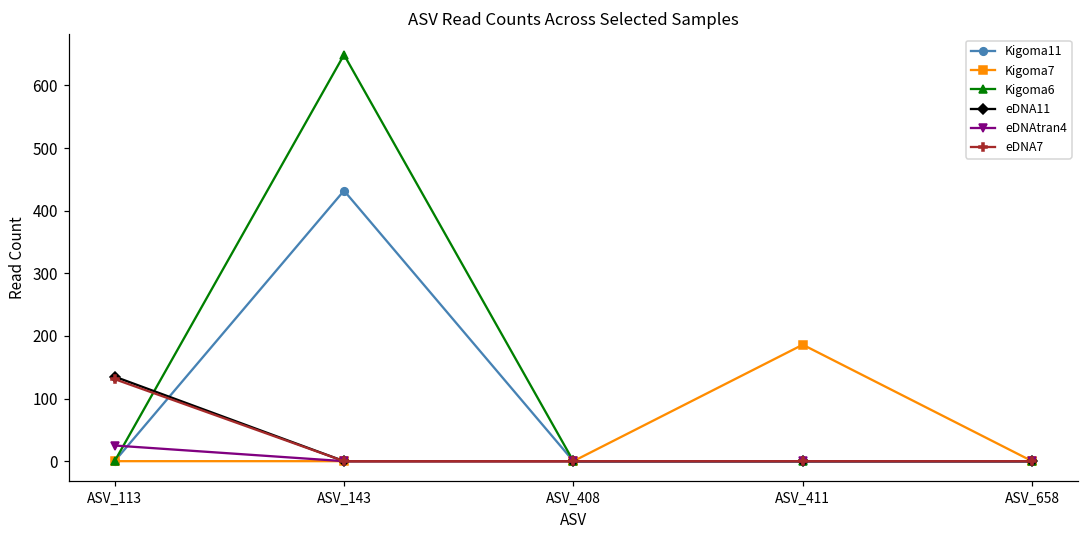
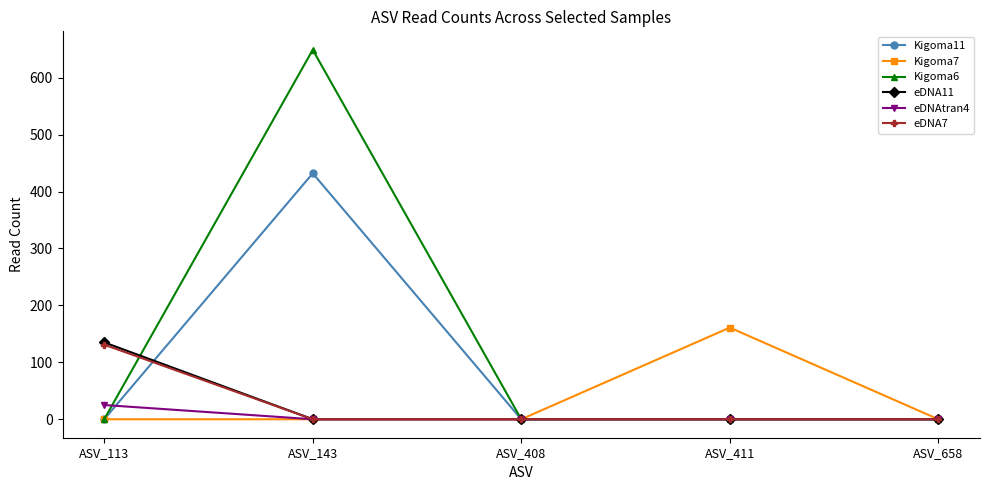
  {
    "Kigoma11": {
      "ASV_143": 430
    },
    "Kigoma7": {
-     "ASV_411": 190
+     "ASV_411": 160
    },
    "Kigoma6": {
      "ASV_143": 650
    },
    "eDNAtran4": {
      "ASV_113": 30
    }
  }
